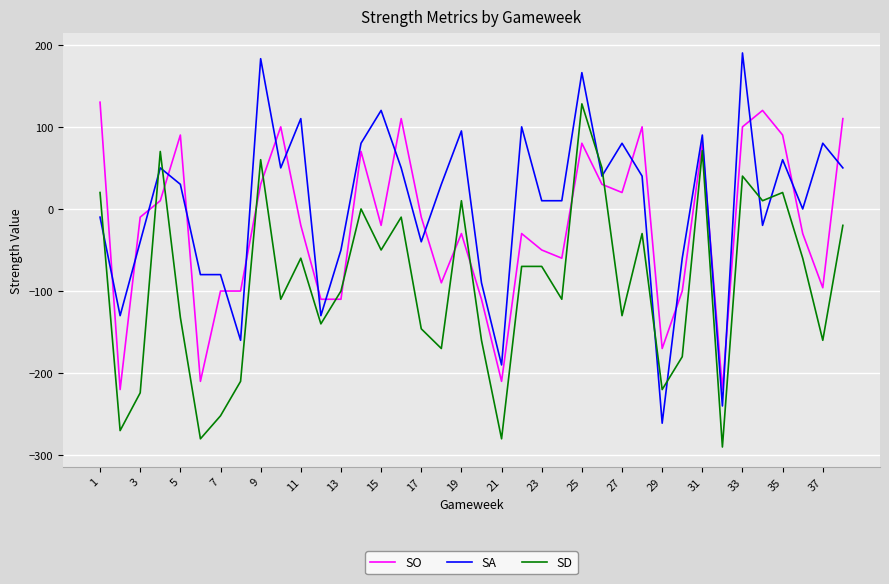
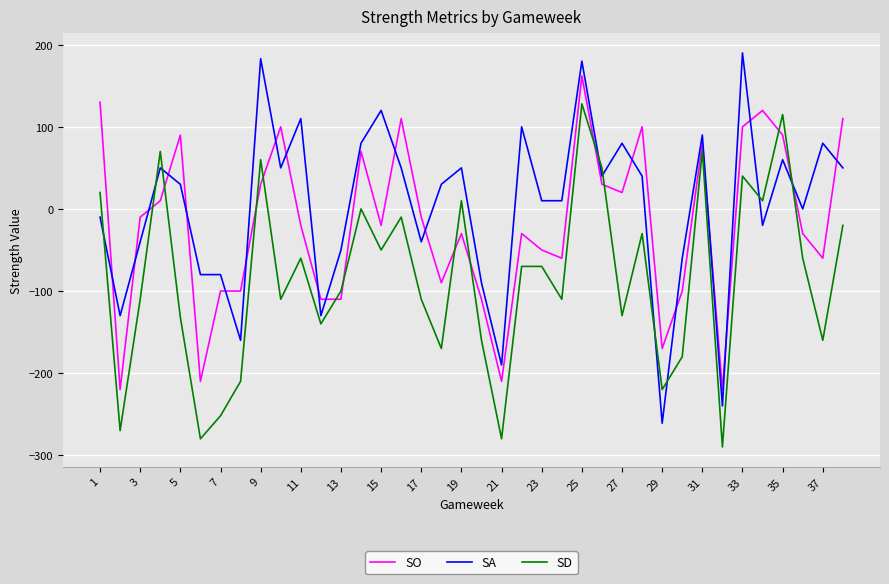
  {
    "SO": {
      "1": 130,
      "3": -10,
      "5": 90,
      "7": -100,
      "9": 30,
      "11": -20,
      "13": -110,
      "15": -20,
      "17": -10,
      "19": -30,
      "21": -210,
      "23": -50,
-     "25": 80,
+     "25": 160,
      "27": 20,
      "29": -170,
      "31": 80,
      "33": 100,
      "35": 90,
-     "37": -100
+     "37": -60
    },
    "SA": {
      "1": -10,
      "3": -40,
      "5": 30,
      "7": -80,
      "9": 180,
      "11": 110,
      "13": -50,
      "15": 120,
      "17": -40,
-     "19": 100,
+     "19": 50,
      "21": -190,
      "23": 10,
-     "25": 170,
+     "25": 180,
      "27": 80,
      "29": -260,
      "31": 90,
      "33": 190,
      "35": 60,
      "37": 80
    },
    "SD": {
      "1": 20,
-     "3": -220,
+     "3": -110,
      "5": -130,
      "7": -250,
      "9": 60,
      "11": -60,
      "13": -100,
      "15": -50,
-     "17": -150,
+     "17": -110,
      "19": 10,
      "21": -280,
      "23": -70,
      "25": 130,
      "27": -130,
      "29": -220,
      "31": 70,
      "33": 40,
-     "35": 20,
+     "35": 120,
      "37": -160
    }
  }
